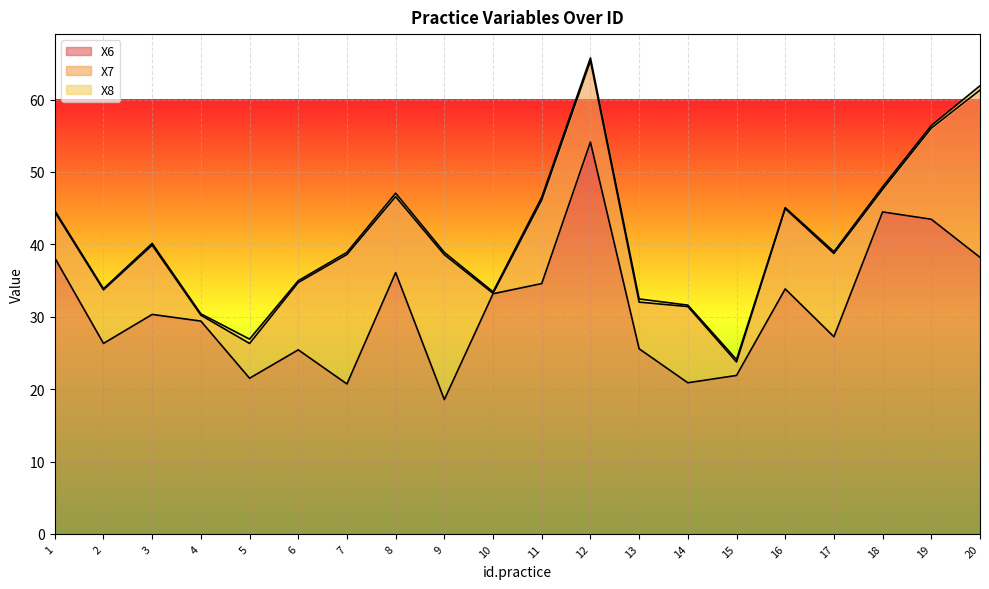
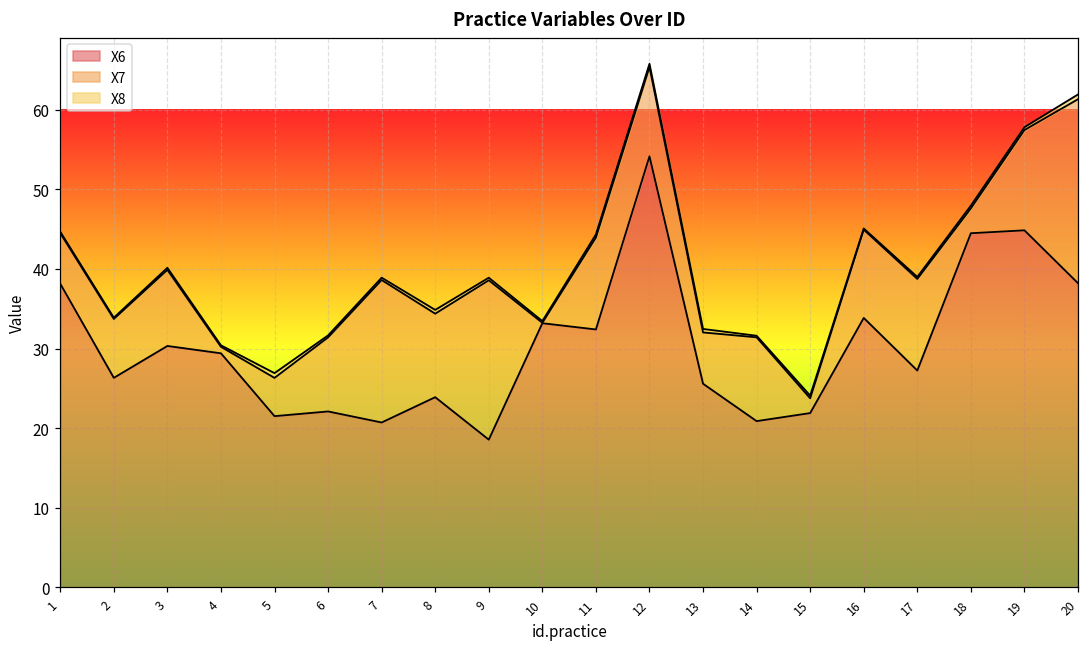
  {
    "X6": {
      "1": 38,
      "2": 26,
      "3": 30,
      "4": 29,
      "5": 22,
-     "6": 25,
+     "6": 22,
      "7": 21,
-     "8": 36,
+     "8": 24,
      "9": 19,
-     "11": 35,
+     "11": 32,
      "12": 54,
      "13": 26,
      "14": 21,
      "15": 22,
      "16": 34,
      "17": 27,
      "18": 44,
-     "19": 43,
+     "19": 45,
      "20": 38
    }
  }
